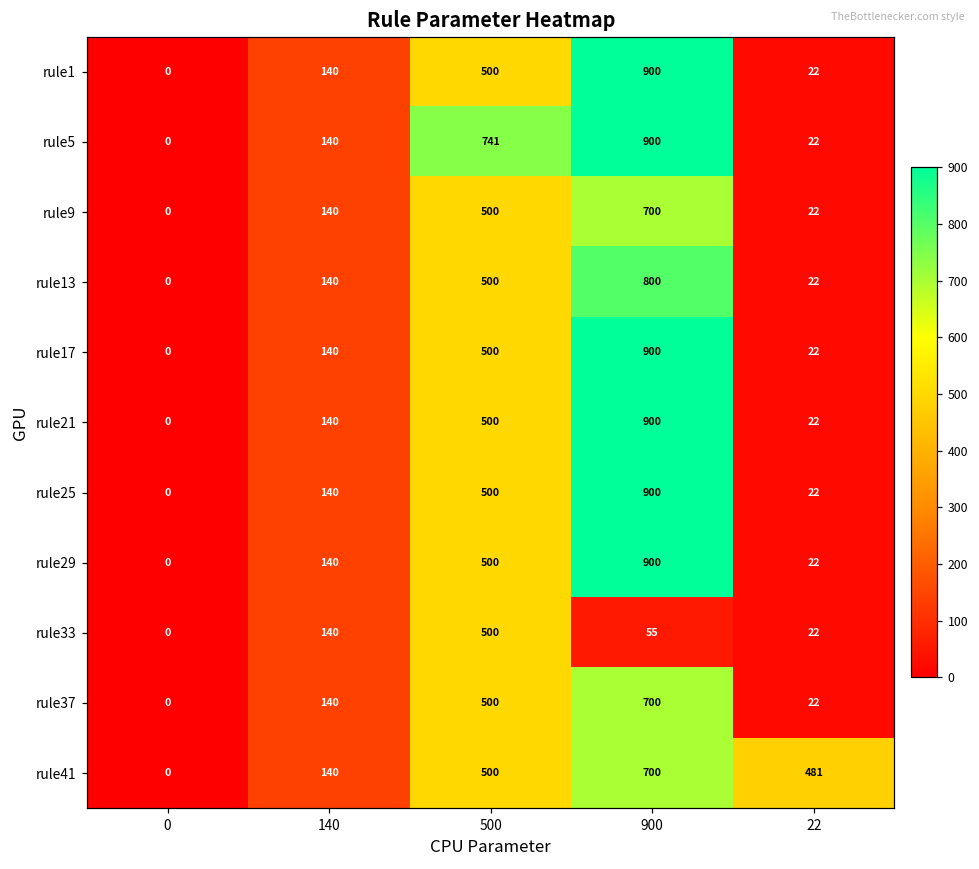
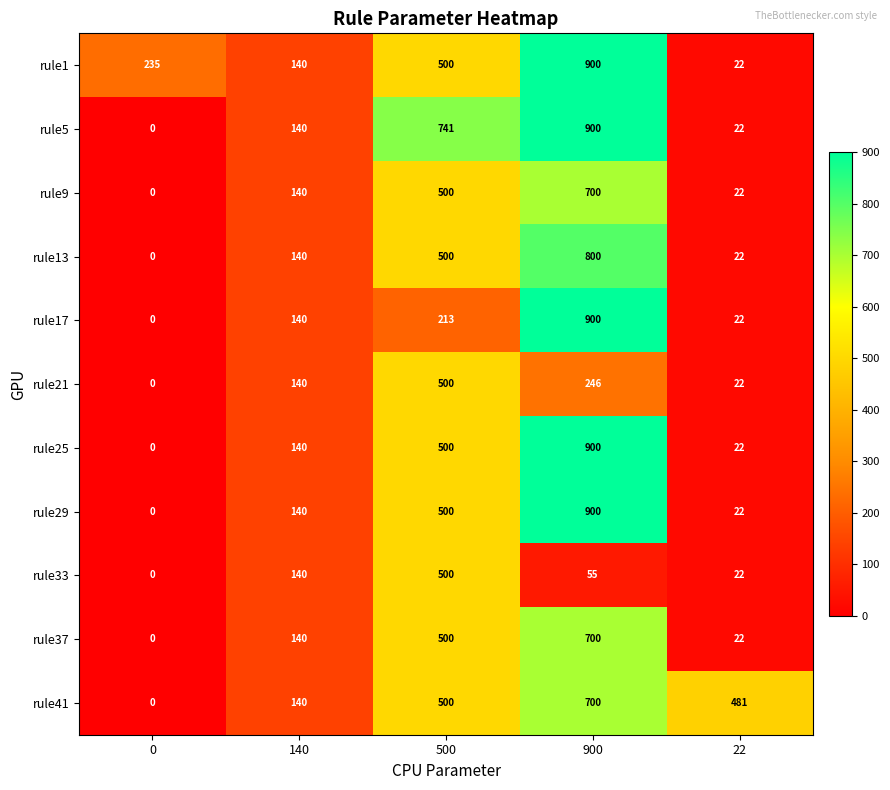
  {
    "rule1": {
-     "0": 0,
+     "0": 235,
      "140": 140,
      "500": 500,
      "900": 900,
      "22": 22
    },
    "rule5": {
      "0": 0,
      "140": 140,
      "500": 741,
      "900": 900,
      "22": 22
    },
    "rule9": {
      "0": 0,
      "140": 140,
      "500": 500,
      "900": 700,
      "22": 22
    },
    "rule13": {
      "0": 0,
      "140": 140,
      "500": 500,
      "900": 800,
      "22": 22
    },
    "rule17": {
      "0": 0,
      "140": 140,
-     "500": 500,
+     "500": 213,
      "900": 900,
      "22": 22
    },
    "rule21": {
      "0": 0,
      "140": 140,
      "500": 500,
-     "900": 900,
+     "900": 246,
      "22": 22
    },
    "rule25": {
      "0": 0,
      "140": 140,
      "500": 500,
      "900": 900,
      "22": 22
    },
    "rule29": {
      "0": 0,
      "140": 140,
      "500": 500,
      "900": 900,
      "22": 22
    },
    "rule33": {
      "0": 0,
      "140": 140,
      "500": 500,
      "900": 55,
      "22": 22
    },
    "rule37": {
      "0": 0,
      "140": 140,
      "500": 500,
      "900": 700,
      "22": 22
    },
    "rule41": {
      "0": 0,
      "140": 140,
      "500": 500,
      "900": 700,
      "22": 481
    }
  }
